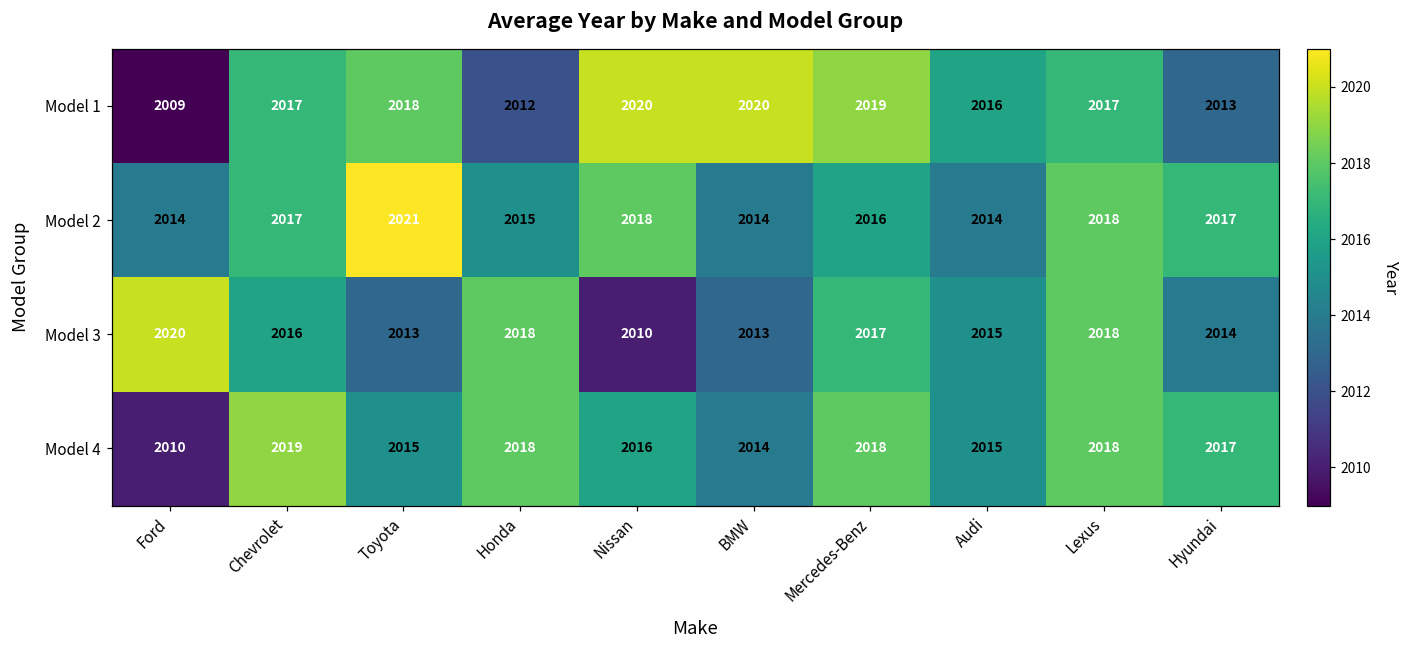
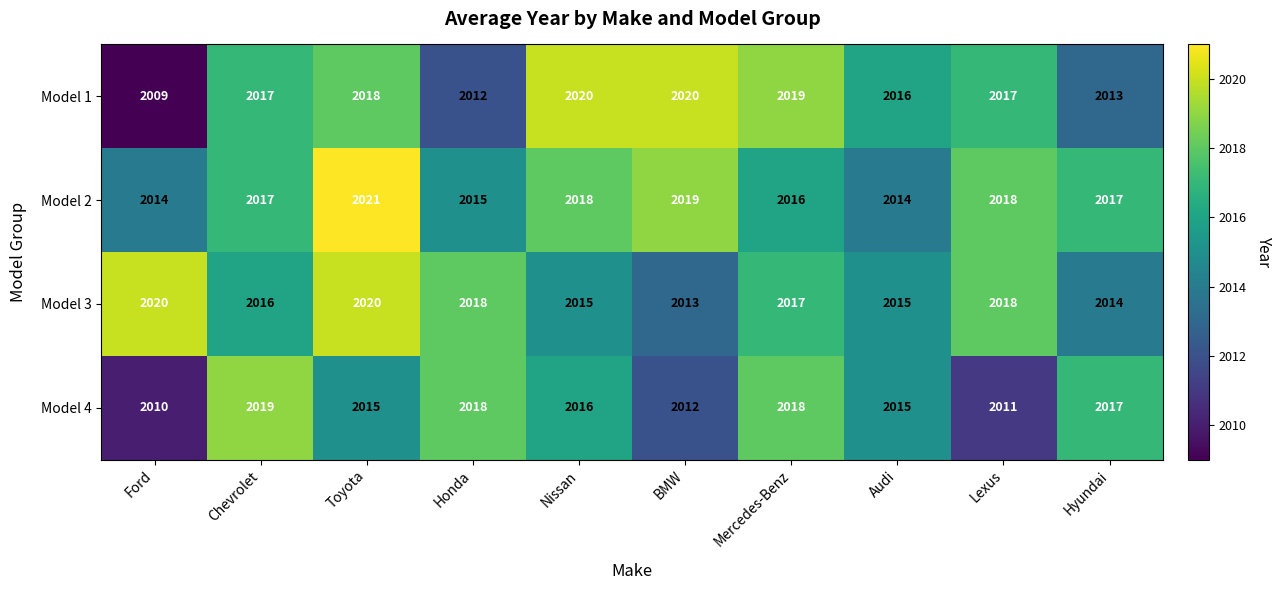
  {
    "Model 1": {
      "Ford": 2009,
      "Chevrolet": 2017,
      "Toyota": 2018,
      "Honda": 2012,
      "Nissan": 2020,
      "BMW": 2020,
      "Mercedes-Benz": 2019,
      "Audi": 2016,
      "Lexus": 2017,
      "Hyundai": 2013
    },
    "Model 2": {
      "Ford": 2014,
      "Chevrolet": 2017,
      "Toyota": 2021,
      "Honda": 2015,
      "Nissan": 2018,
-     "BMW": 2014,
+     "BMW": 2019,
      "Mercedes-Benz": 2016,
      "Audi": 2014,
      "Lexus": 2018,
      "Hyundai": 2017
    },
    "Model 3": {
      "Ford": 2020,
      "Chevrolet": 2016,
-     "Toyota": 2013,
+     "Toyota": 2020,
      "Honda": 2018,
-     "Nissan": 2010,
+     "Nissan": 2015,
      "BMW": 2013,
      "Mercedes-Benz": 2017,
      "Audi": 2015,
      "Lexus": 2018,
      "Hyundai": 2014
    },
    "Model 4": {
      "Ford": 2010,
      "Chevrolet": 2019,
      "Toyota": 2015,
      "Honda": 2018,
      "Nissan": 2016,
-     "BMW": 2014,
+     "BMW": 2012,
      "Mercedes-Benz": 2018,
      "Audi": 2015,
-     "Lexus": 2018,
+     "Lexus": 2011,
      "Hyundai": 2017
    }
  }
